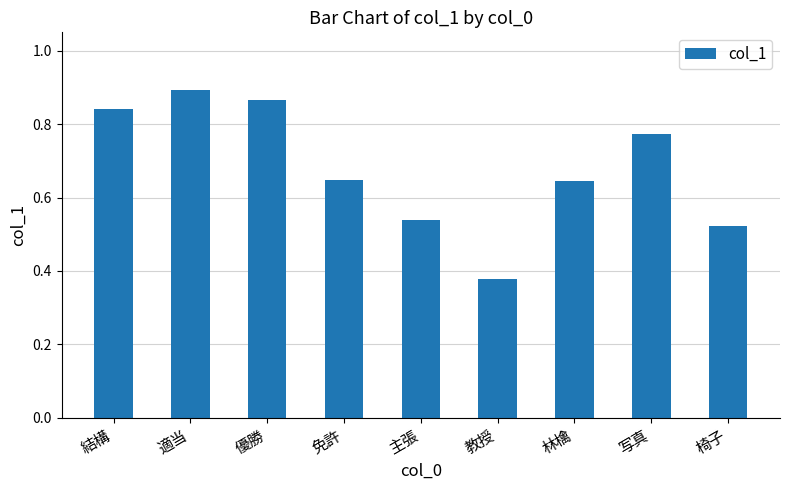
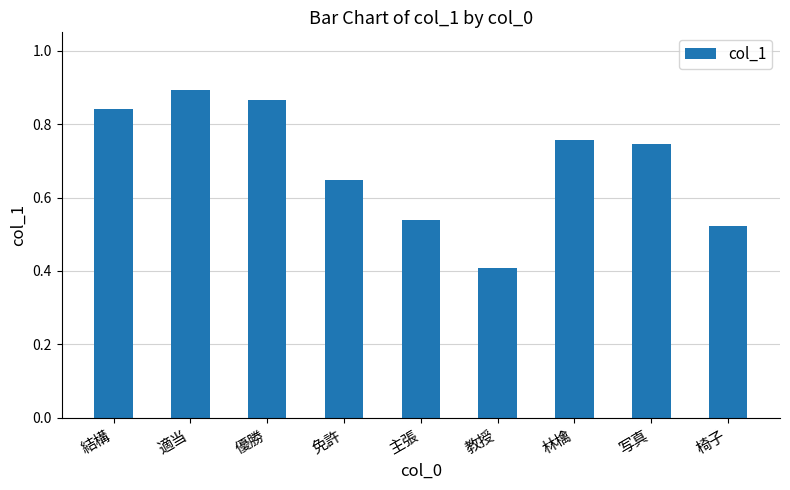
  {
    "結構": 0.84,
    "適当": 0.89,
    "優勝": 0.87,
    "免許": 0.65,
    "主張": 0.54,
-   "教授": 0.38,
-   "林檎": 0.64,
-   "写真": 0.77,
+   "教授": 0.41,
+   "林檎": 0.76,
+   "写真": 0.75,
    "椅子": 0.52
  }
